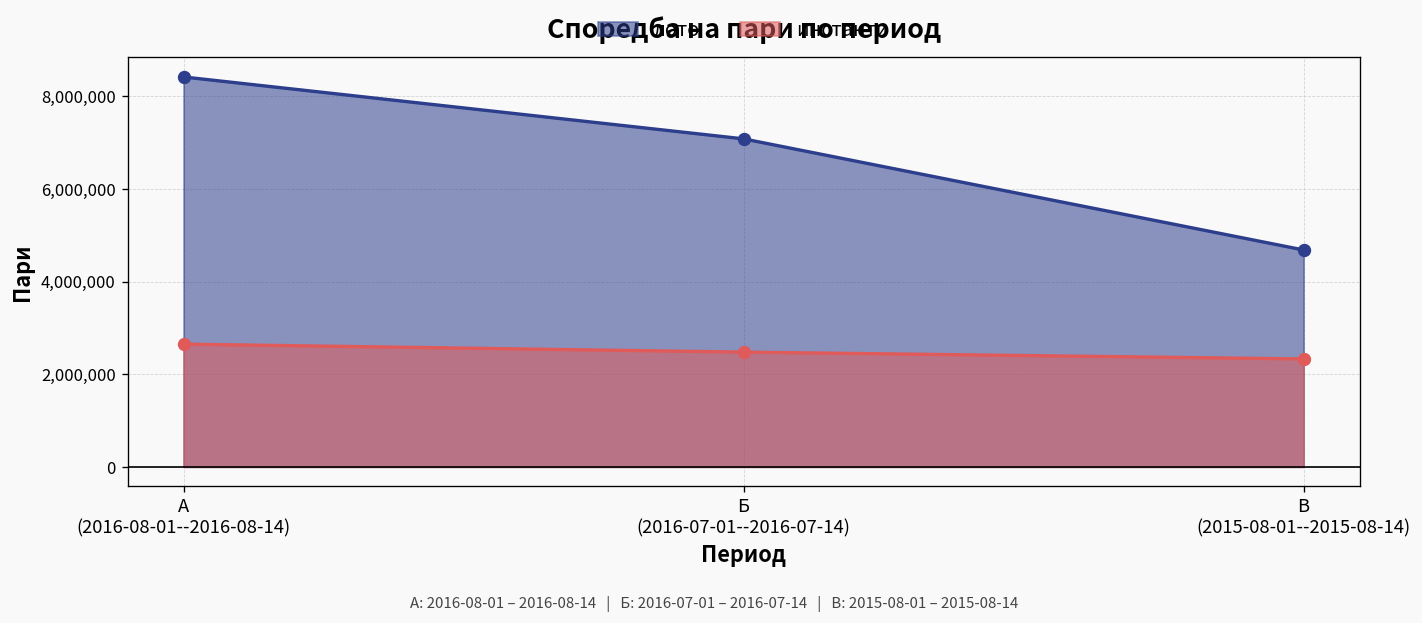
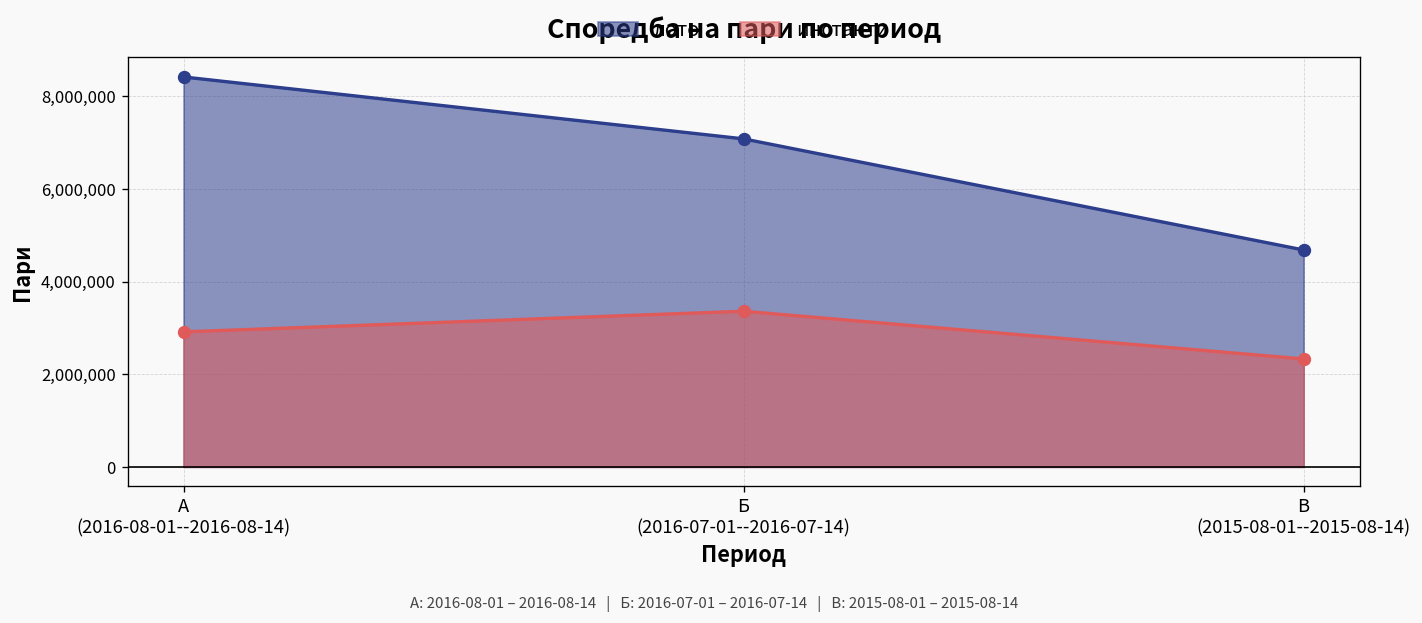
  {
    "лото": {
      "А (2016-08-01--2016-08-14)": "8,400,000",
      "Б (2016-07-01--2016-07-14)": "7,100,000",
      "В (2015-08-01--2015-08-14)": "4,700,000"
    },
    "инстанти": {
-     "А (2016-08-01--2016-08-14)": "2,700,000",
-     "Б (2016-07-01--2016-07-14)": "2,500,000",
+     "А (2016-08-01--2016-08-14)": "2,900,000",
+     "Б (2016-07-01--2016-07-14)": "3,400,000",
      "В (2015-08-01--2015-08-14)": "2,300,000"
    }
  }
